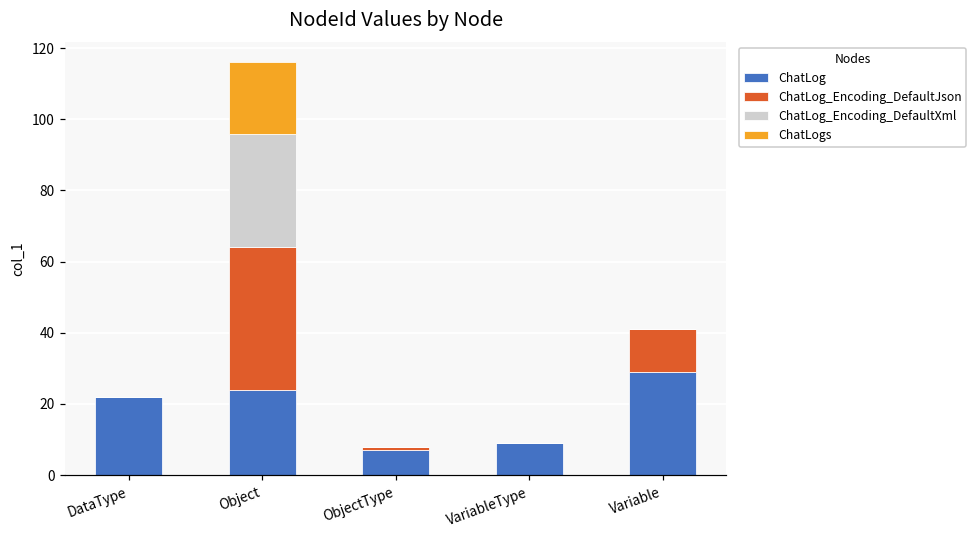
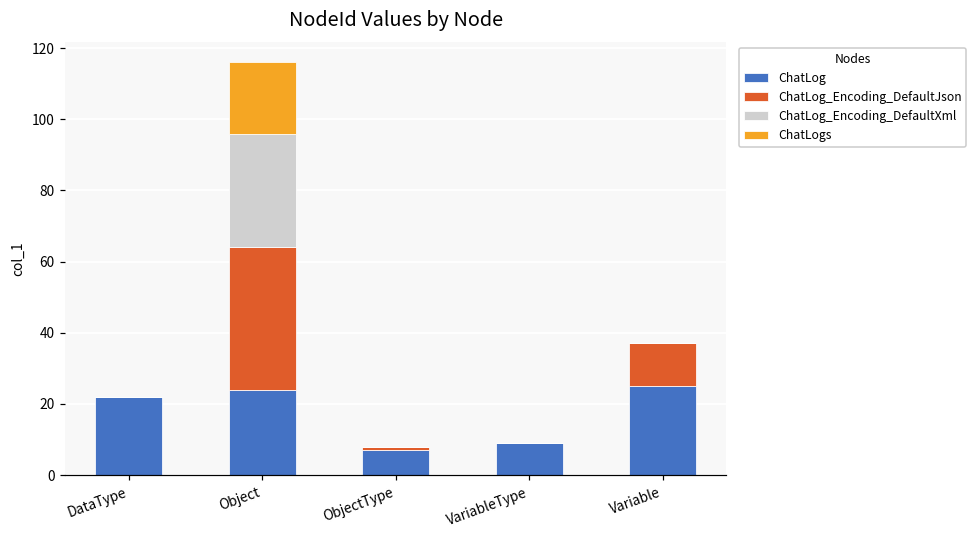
  {
    "ChatLog": {
      "DataType": 22,
      "Object": 24,
      "ObjectType": 7,
      "VariableType": 9,
-     "Variable": 29
+     "Variable": 25
    },
    "ChatLog_Encoding_DefaultJson": {
      "DataType": 0,
      "Object": 40,
      "ObjectType": 1,
      "VariableType": 0,
      "Variable": 12
    },
    "ChatLog_Encoding_DefaultXml": {
      "DataType": 0,
      "Object": 32,
      "ObjectType": 0,
      "VariableType": 0,
      "Variable": 0
    },
    "ChatLogs": {
      "DataType": 0,
      "Object": 20,
      "ObjectType": 0,
      "VariableType": 0,
      "Variable": 0
    }
  }
